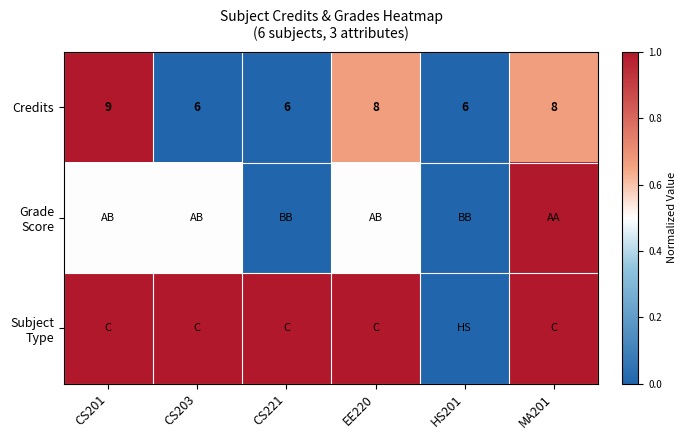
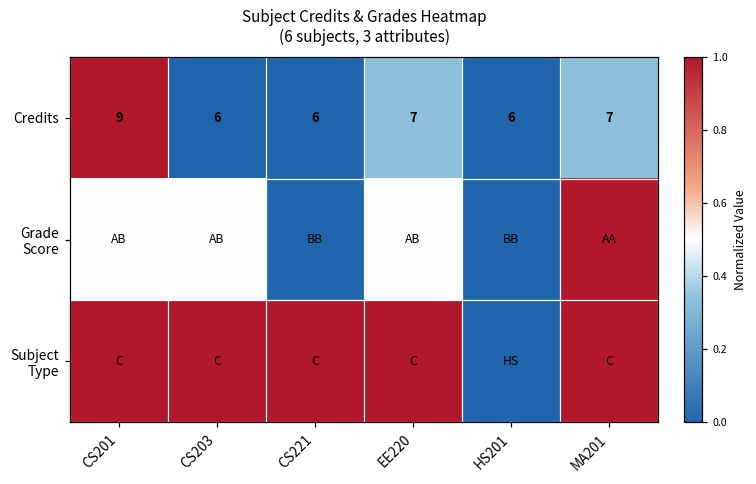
  {
    "Credits": {
      "CS201": 9,
      "CS203": 6,
      "CS221": 6,
-     "EE220": 8,
+     "EE220": 7,
      "HS201": 6,
-     "MA201": 8
+     "MA201": 7
    }
  }
